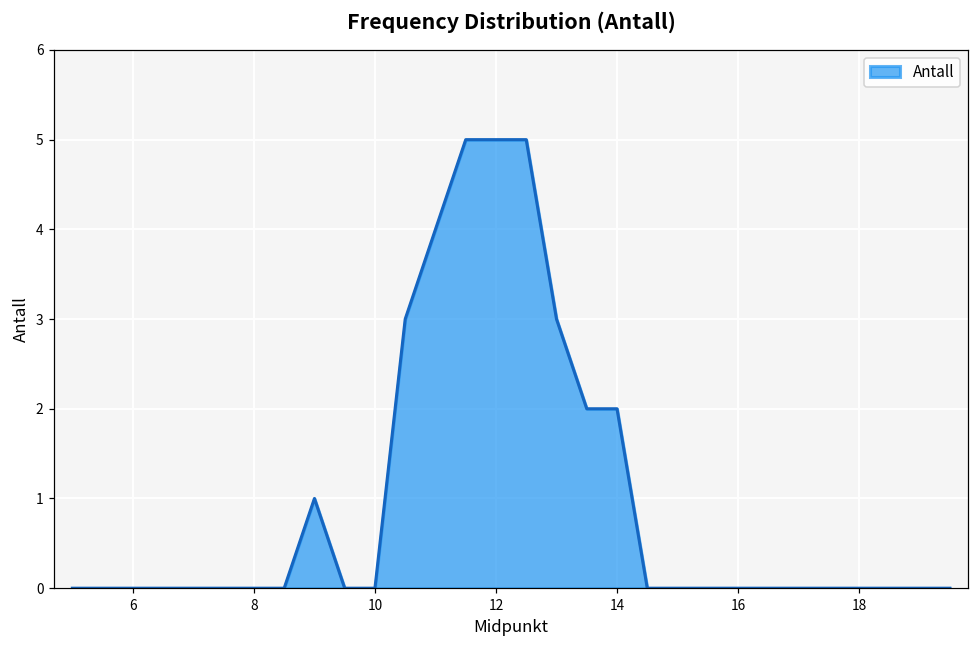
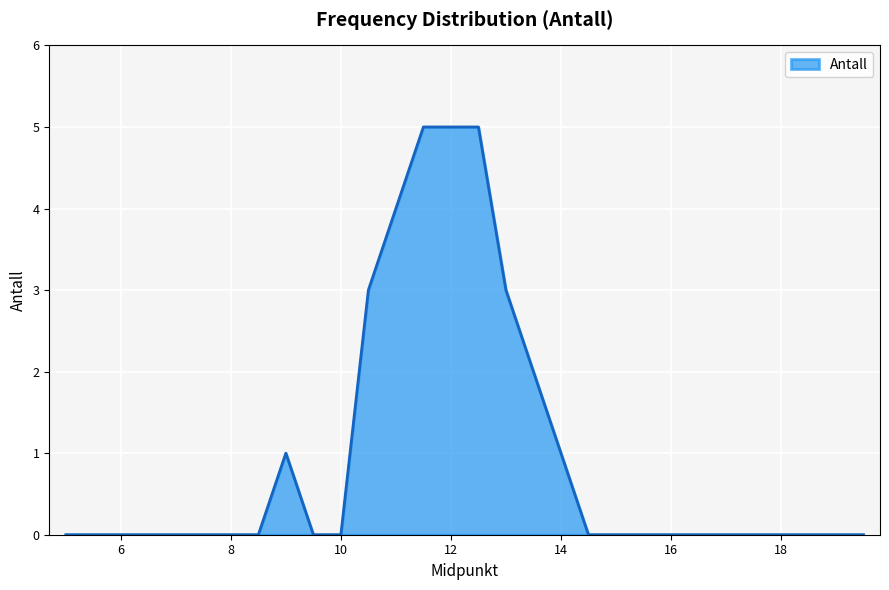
  {
    "6": 0,
    "8": 0,
    "10": 0,
    "12": 5,
-   "14": 2,
+   "14": 1,
    "16": 0,
    "18": 0
  }
